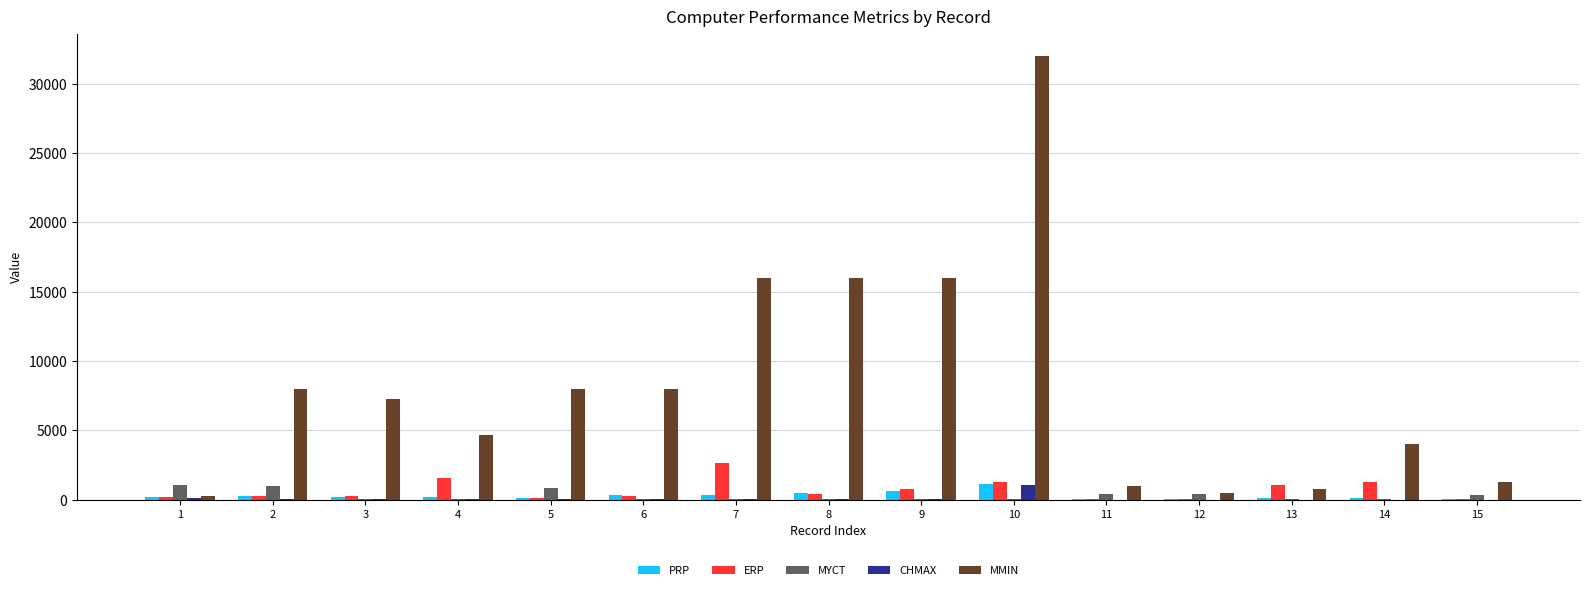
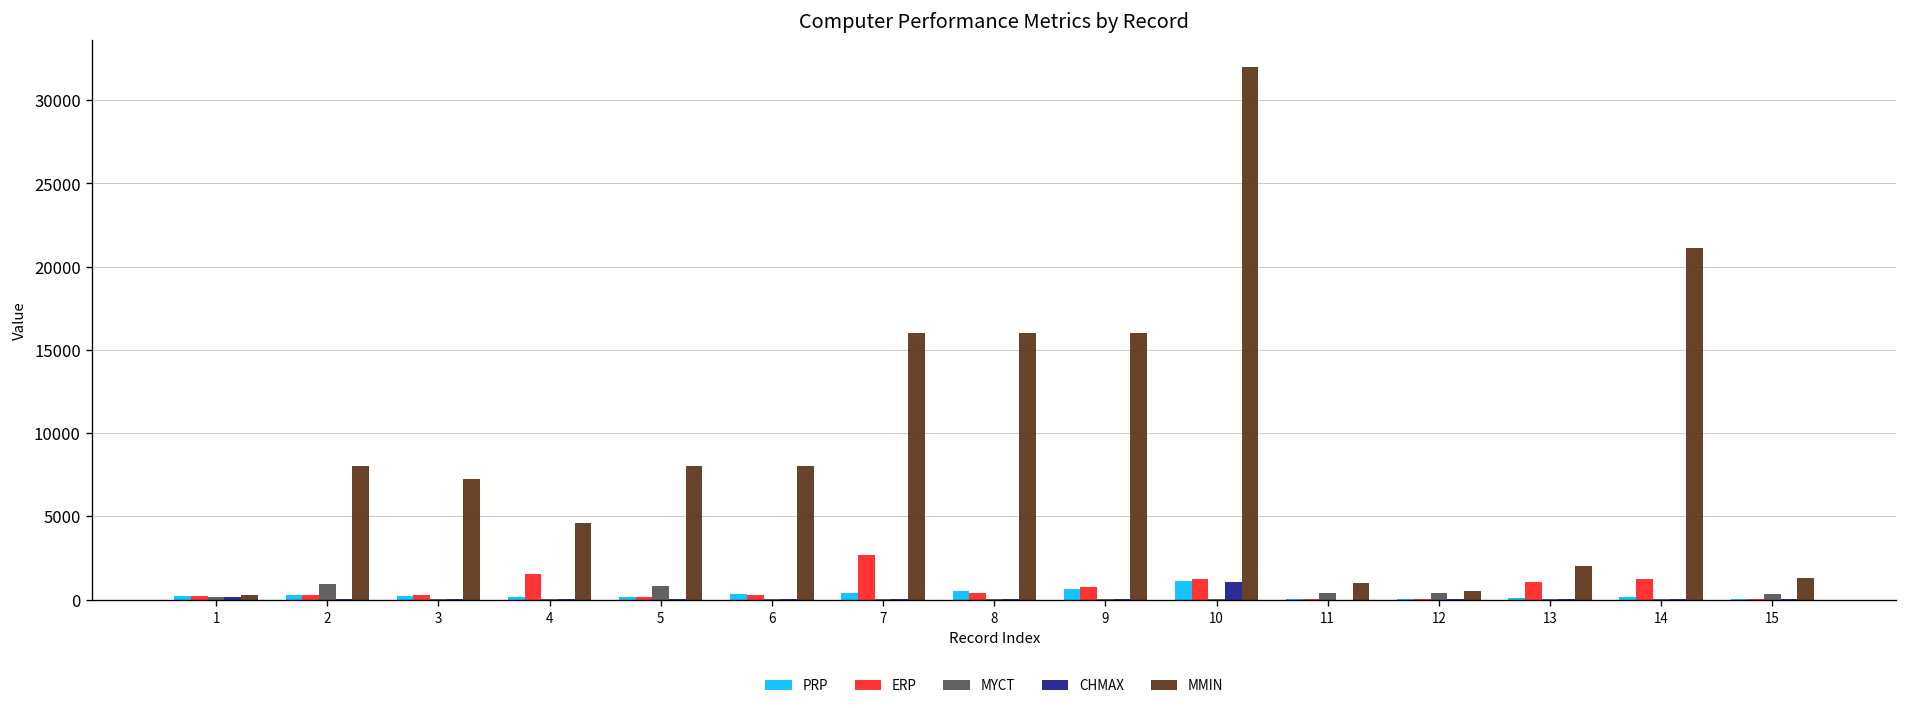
  {
    "PRP": {
      "1": 200,
      "2": 300,
      "3": 200,
      "6": 300,
      "7": 400,
      "8": 500,
      "9": 600,
      "10": 1100
    },
    "ERP": {
      "1": 200,
      "2": 300,
      "3": 300,
      "4": 1500,
      "6": 300,
      "7": 2700,
      "8": 400,
      "9": 700,
      "10": 1200,
      "13": 1100,
      "14": 1300
    },
    "MYCT": {
-     "1": 1000,
+     "1": 100,
      "2": 900,
      "5": 800,
      "11": 400,
      "12": 400,
      "15": 400
    },
    "CHMAX": {
      "10": 1000
    },
    "MMIN": {
      "1": 300,
      "2": 8000,
      "3": 7200,
      "4": 4600,
      "5": 8000,
      "6": 8000,
      "7": 16000,
      "8": 16000,
      "9": 16000,
      "10": 32000,
      "11": 1000,
      "12": 500,
-     "13": 800,
-     "14": 4000,
+     "13": 2000,
+     "14": 21200,
      "15": 1300
    }
  }
